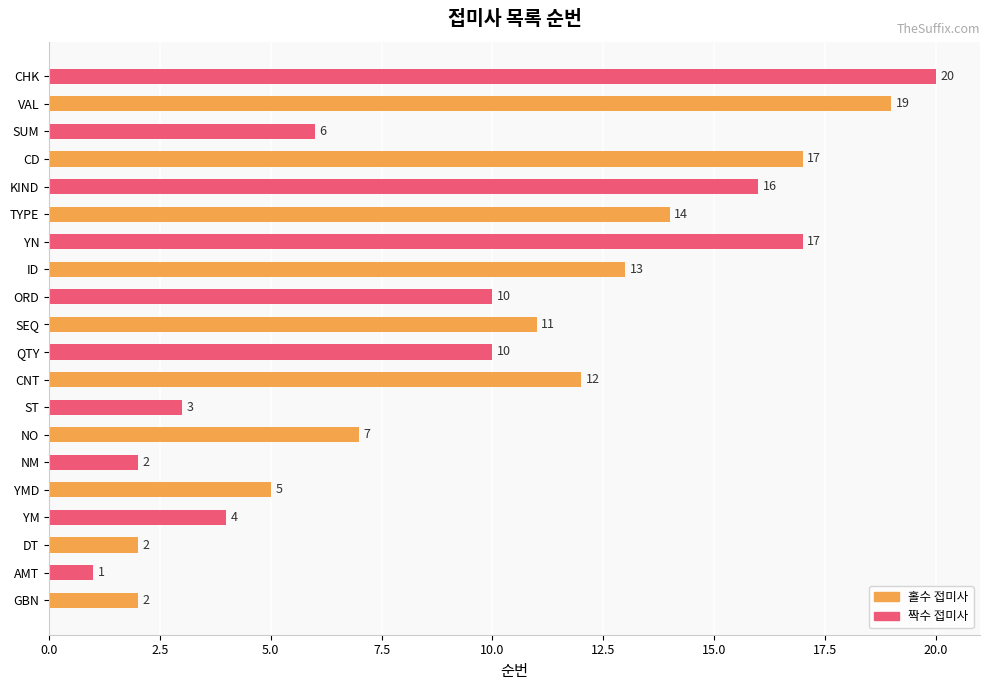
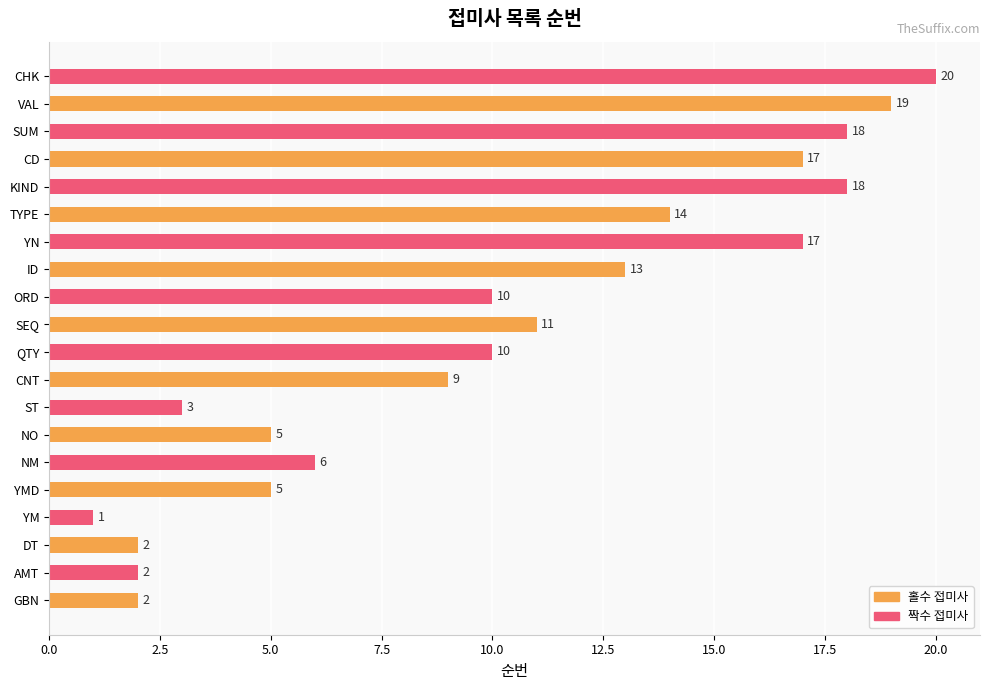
  {
    "CHK": 20,
    "VAL": 19,
-   "SUM": 6,
+   "SUM": 18,
    "CD": 17,
-   "KIND": 16,
+   "KIND": 18,
    "TYPE": 14,
    "YN": 17,
    "ID": 13,
    "ORD": 10,
    "SEQ": 11,
    "QTY": 10,
-   "CNT": 12,
+   "CNT": 9,
    "ST": 3,
-   "NO": 7,
-   "NM": 2,
+   "NO": 5,
+   "NM": 6,
    "YMD": 5,
-   "YM": 4,
+   "YM": 1,
    "DT": 2,
-   "AMT": 1,
+   "AMT": 2,
    "GBN": 2
  }
